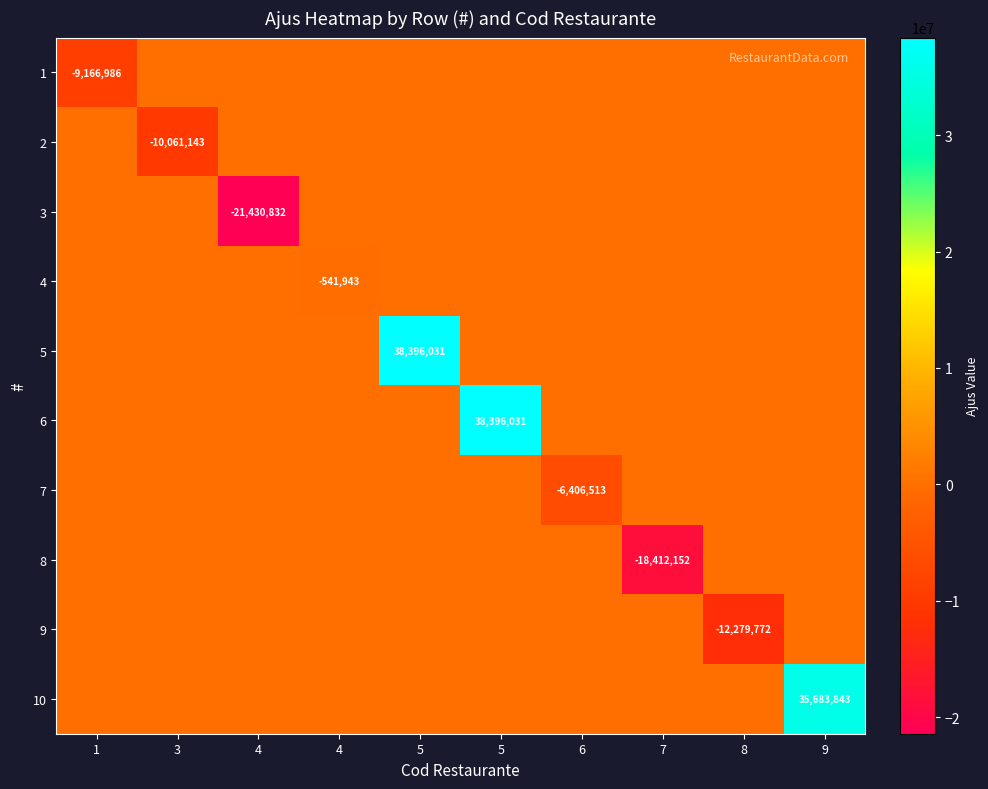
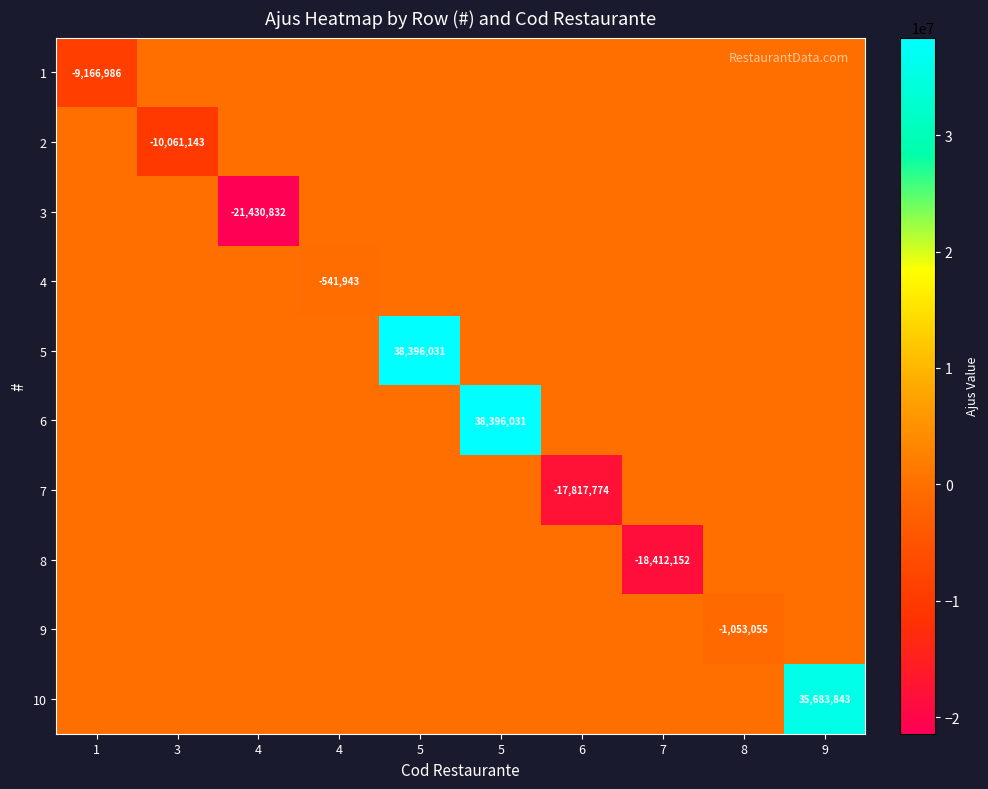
  {
    "1": {
      "1": "-9,166,986"
    },
    "2": {
      "3": "-10,061,143"
    },
    "7": {
-     "6": "-6,406,513"
+     "6": "-17,817,774"
    },
    "8": {
      "7": "-18,412,152"
    },
    "9": {
-     "8": "-12,279,772"
+     "8": "-1,053,055"
    },
    "10": {
      "9": "35,683,843"
    }
  }
